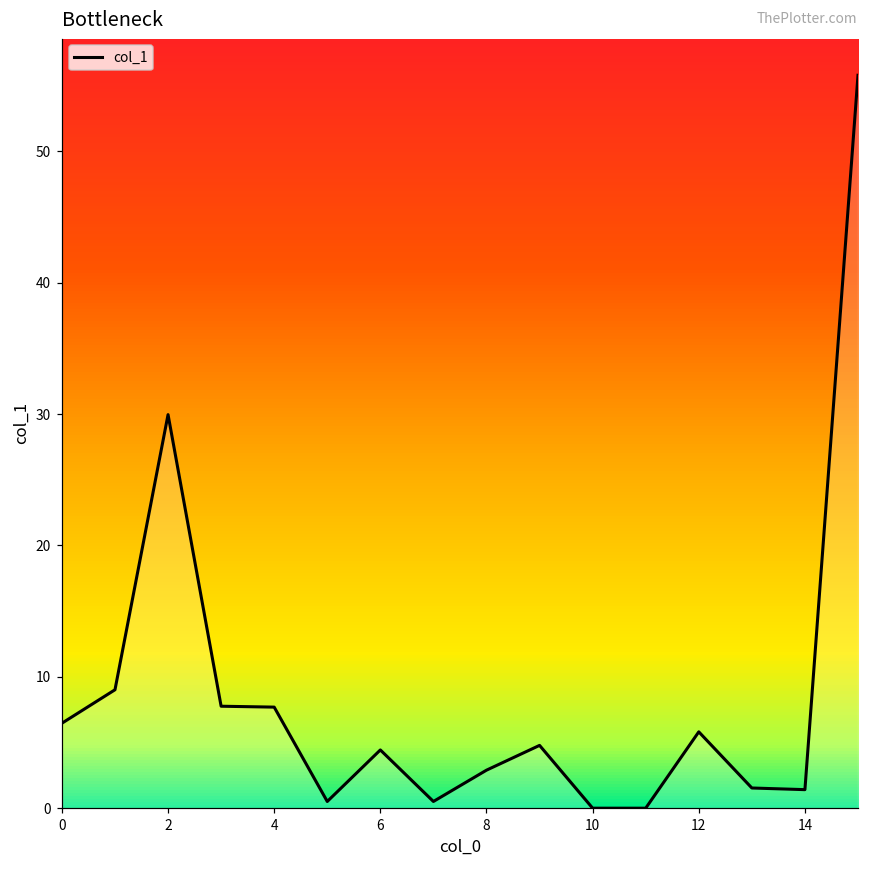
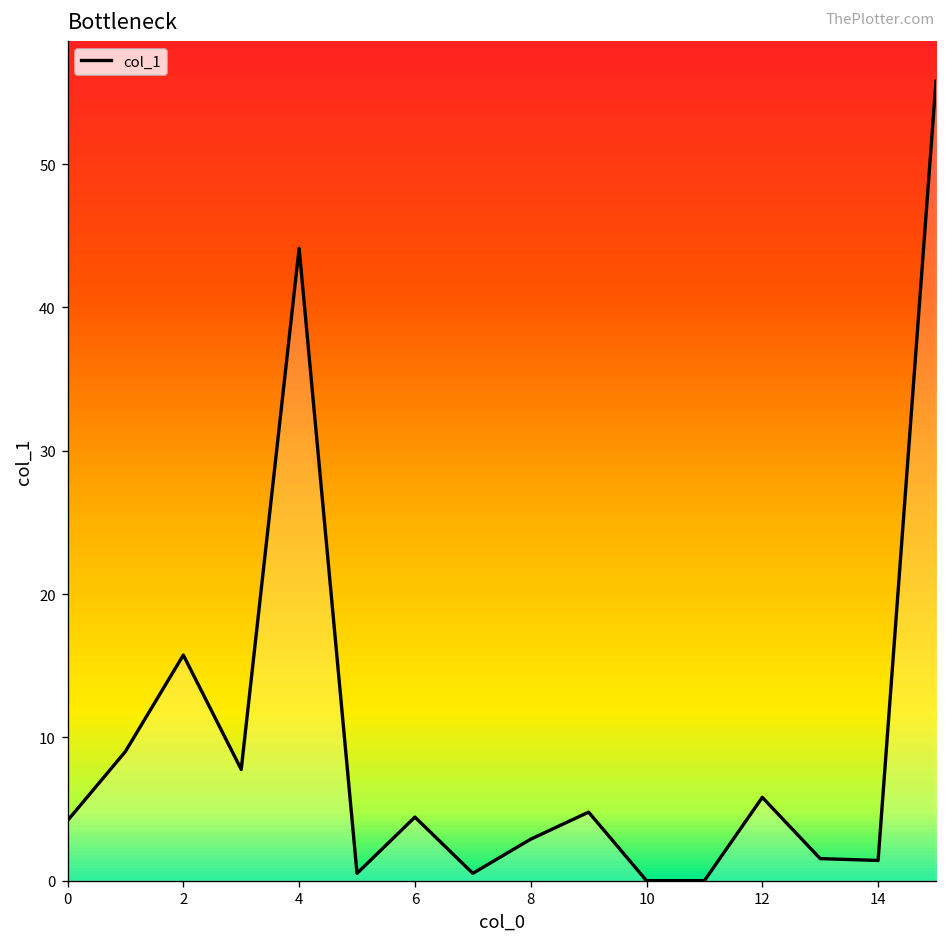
  {
-   "0": 6.5,
-   "2": 30.0,
-   "4": 7.7,
+   "0": 4.2,
+   "2": 15.7,
+   "4": 44.1,
    "6": 4.4,
    "8": 2.9,
    "10": 0.0,
    "12": 5.8,
    "14": 1.4
  }
